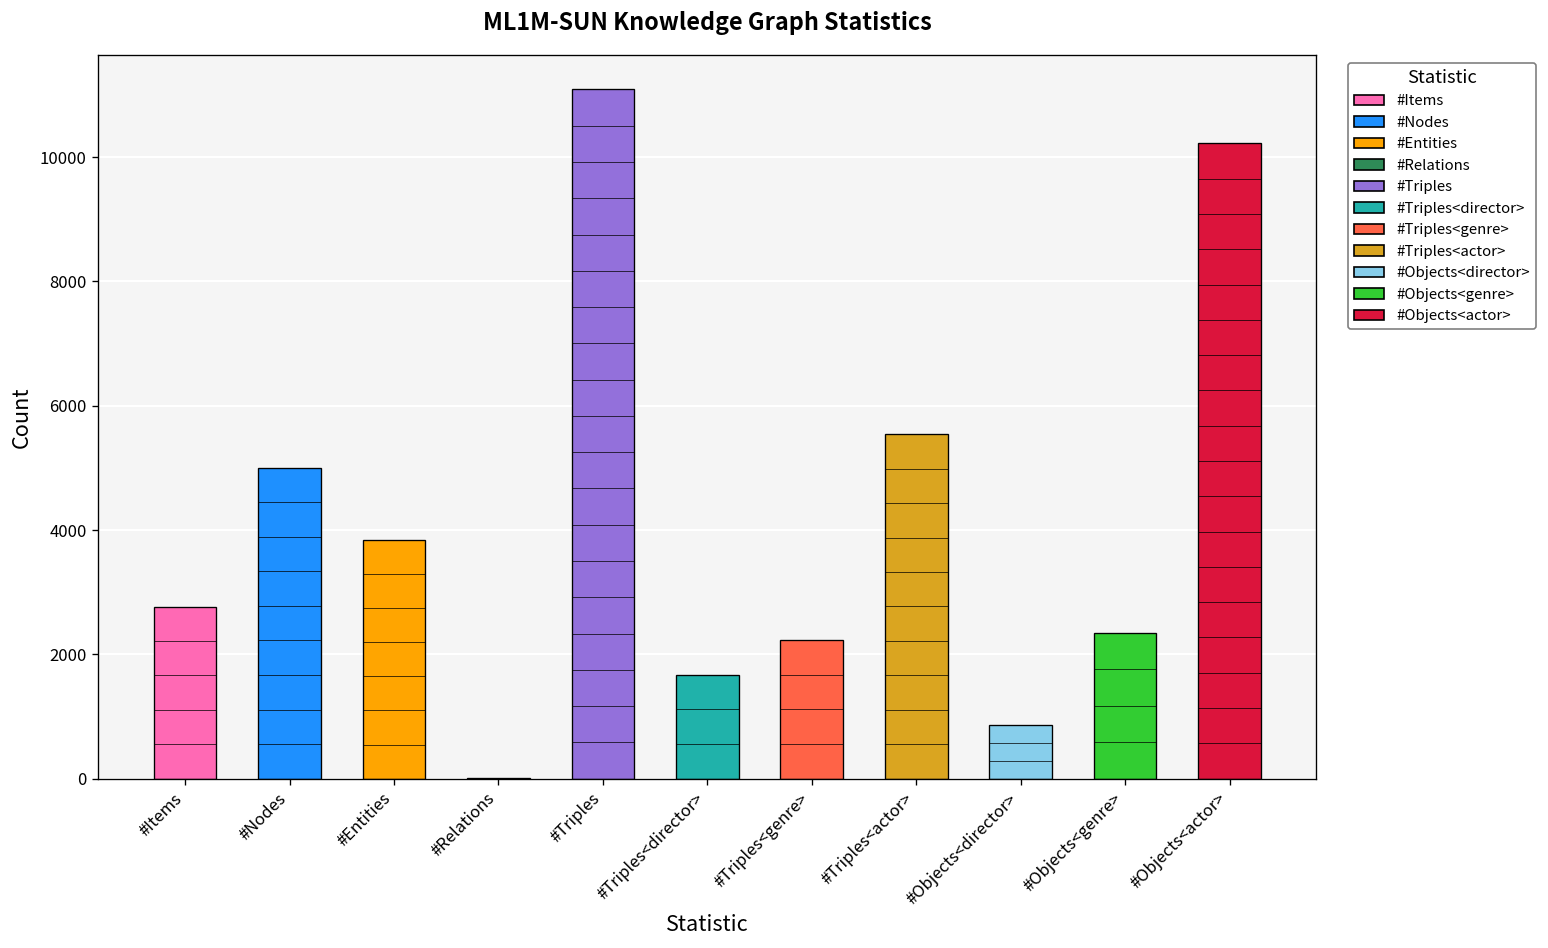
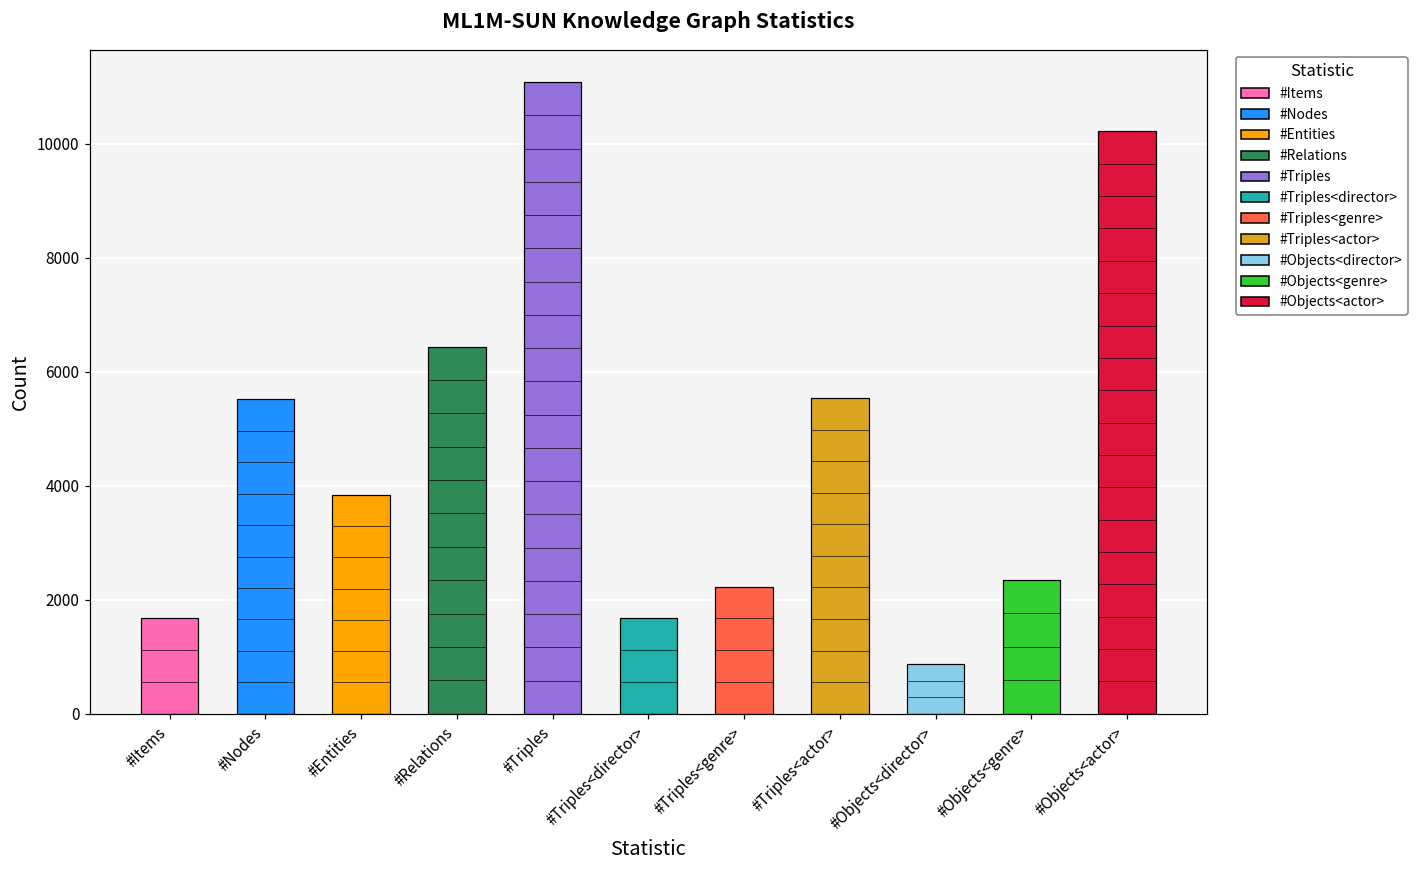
  {
-   "#Items": 2800,
-   "#Nodes": 5000,
+   "#Items": 1700,
+   "#Nodes": 5500,
    "#Entities": 3800,
-   "#Relations": 0,
+   "#Relations": 6400,
    "#Triples": 11100,
    "#Triples<director>": 1700,
    "#Triples<genre>": 2200,
    "#Triples<actor>": 5500,
    "#Objects<director>": 900,
    "#Objects<genre>": 2400,
    "#Objects<actor>": 10200
  }
